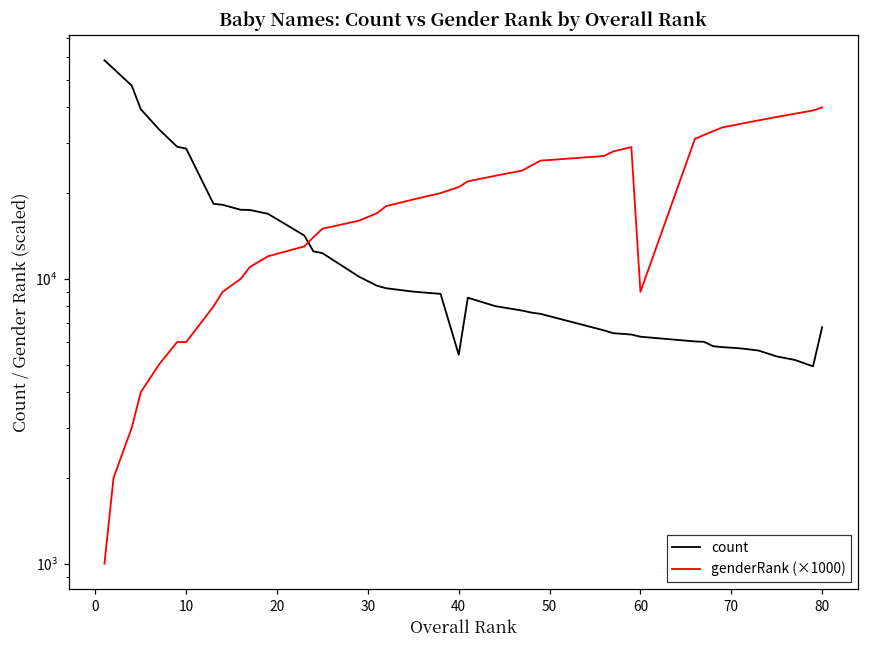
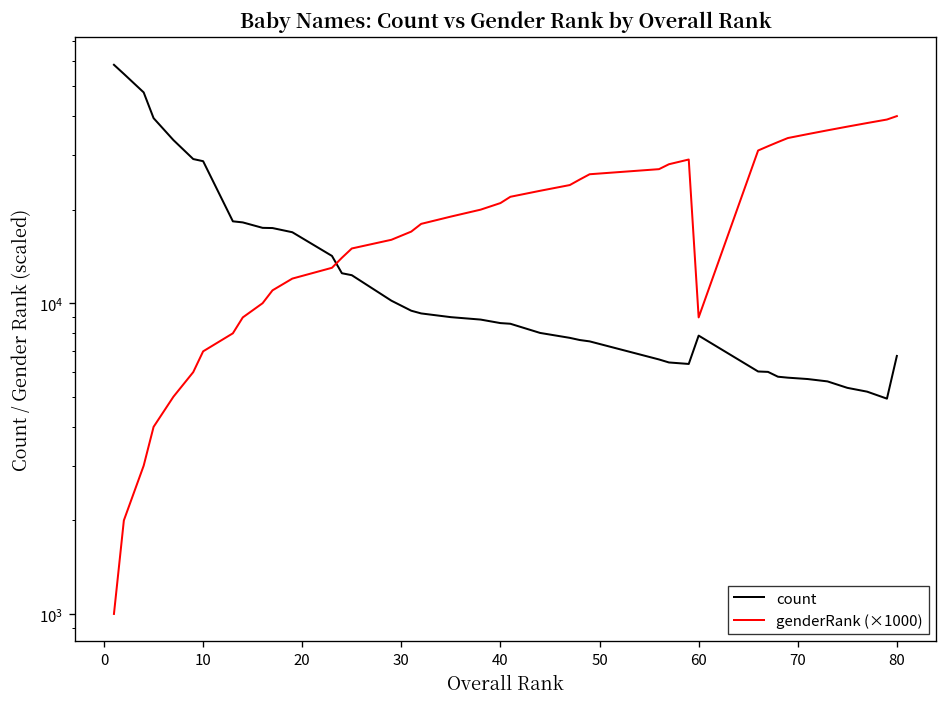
  {
    "count": {
      "10": 29000,
-     "40": 5400,
-     "60": 6300,
+     "40": 8600,
+     "60": 7900,
      "80": 6800
    },
    "genderRank (×1000)": {
-     "10": 6000,
+     "10": 7000,
      "40": 21000,
      "60": 9000,
      "80": 40000
    }
  }
